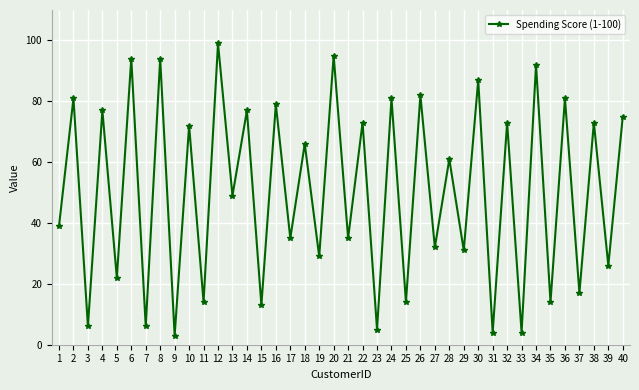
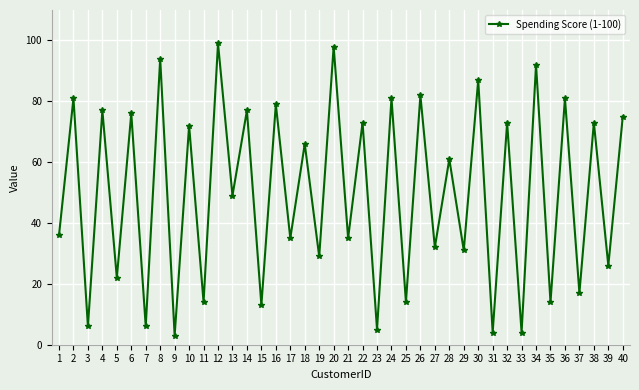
  {
-   "1": 39,
+   "1": 36,
    "2": 81,
    "3": 6,
    "4": 77,
    "5": 22,
-   "6": 94,
+   "6": 76,
    "7": 6,
    "8": 94,
    "9": 3,
    "10": 72,
    "11": 14,
    "12": 99,
    "13": 49,
    "14": 77,
    "15": 13,
    "16": 79,
    "17": 35,
    "18": 66,
    "19": 29,
-   "20": 95,
+   "20": 98,
    "21": 35,
    "22": 73,
    "23": 5,
    "24": 81,
    "25": 14,
    "26": 82,
    "27": 32,
    "28": 61,
    "29": 31,
    "30": 87,
    "31": 4,
    "32": 73,
    "33": 4,
    "34": 92,
    "35": 14,
    "36": 81,
    "37": 17,
    "38": 73,
    "39": 26,
    "40": 75
  }
